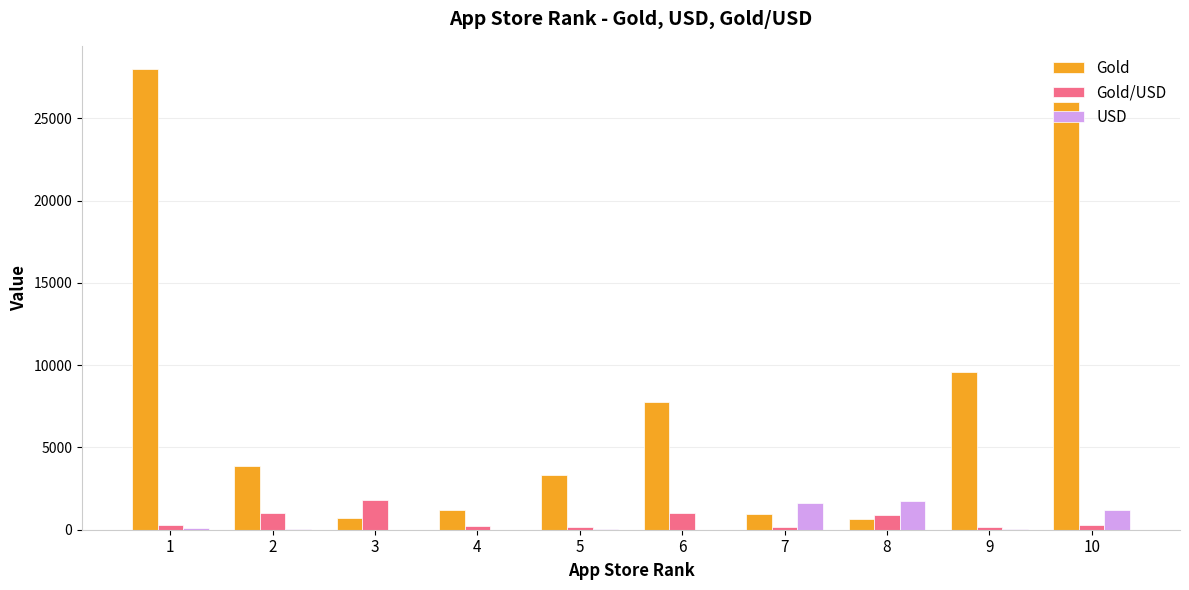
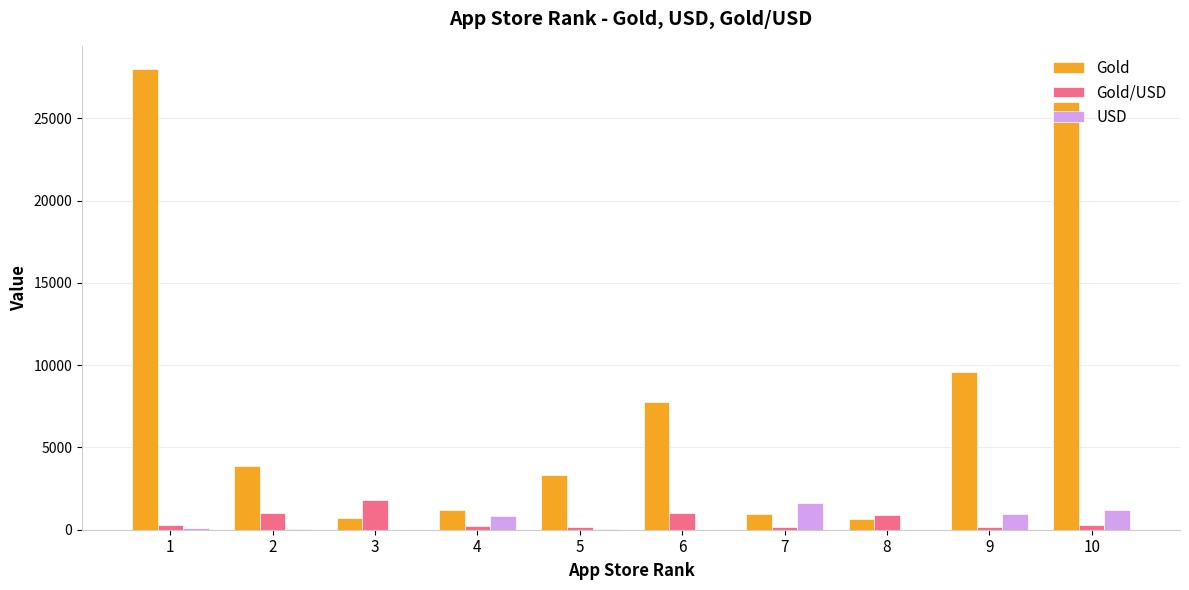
  {
    "Gold": {
      "1": 28000,
      "2": 3900,
      "3": 700,
      "4": 1200,
      "5": 3300,
      "6": 7700,
      "7": 1000,
      "8": 700,
      "9": 9600,
      "10": 26000
    },
    "Gold/USD": {
      "1": 300,
      "2": 1000,
      "3": 1800,
      "4": 200,
      "5": 200,
      "6": 1000,
      "7": 200,
      "8": 900,
      "9": 200,
      "10": 300
    },
    "USD": {
-     "4": 0,
+     "4": 800,
      "7": 1600,
-     "8": 1700,
-     "9": 0,
+     "8": 0,
+     "9": 1000,
      "10": 1200
    }
  }
